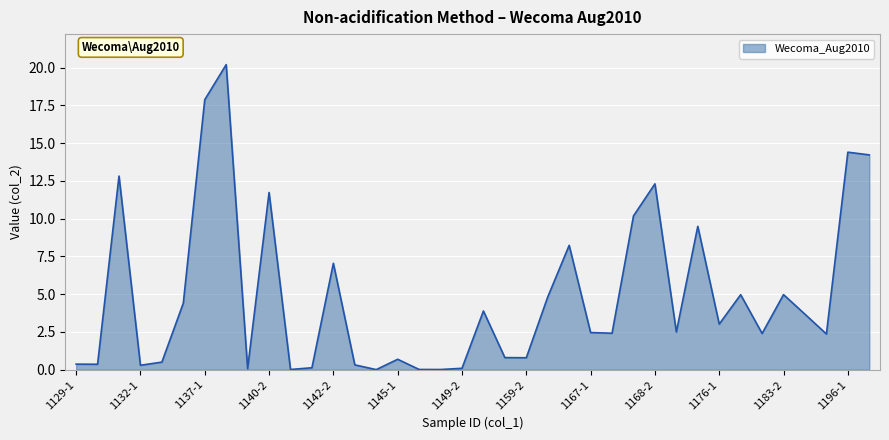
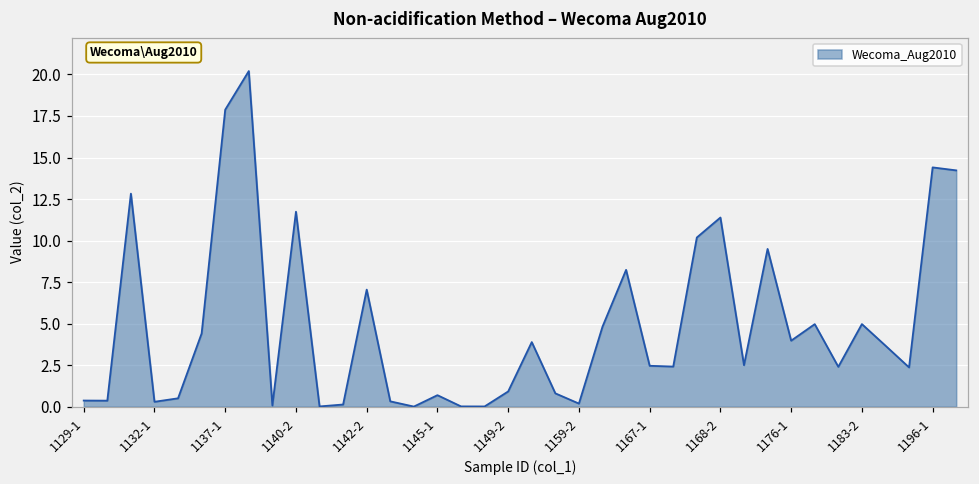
  {
    "1129-1": 0.4,
    "1132-1": 0.3,
    "1137-1": 17.9,
    "1140-2": 11.7,
    "1142-2": 7.0,
    "1145-1": 0.7,
-   "1149-2": 0.1,
-   "1159-2": 0.8,
+   "1149-2": 0.9,
+   "1159-2": 0.2,
    "1167-1": 2.5,
-   "1168-2": 12.3,
-   "1176-1": 3.0,
+   "1168-2": 11.4,
+   "1176-1": 4.0,
    "1183-2": 5.0,
    "1196-1": 14.4
  }
